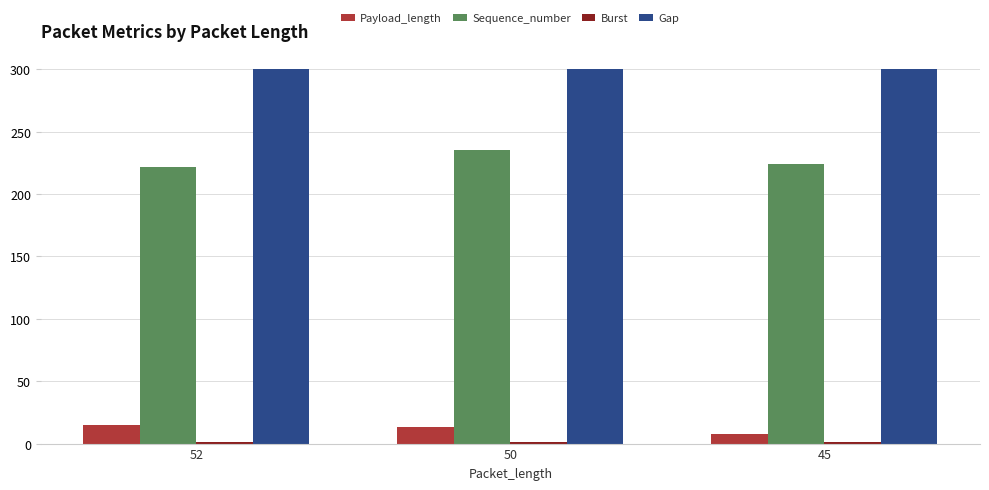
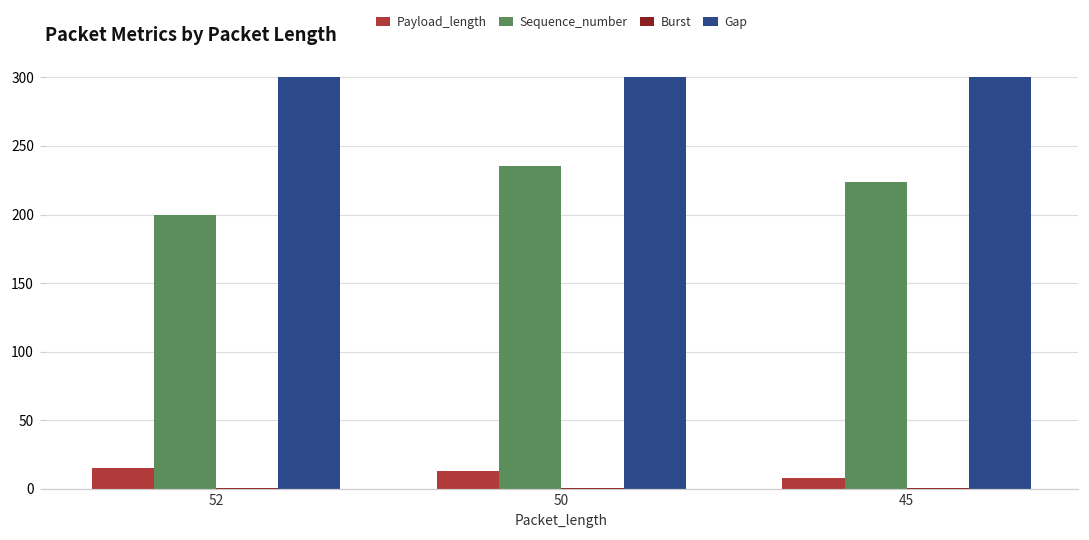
  {
    "Sequence_number": {
-     "52": 222,
+     "52": 200,
      "50": 235,
      "45": 224
    },
    "Gap": {
      "52": 300,
      "50": 300,
      "45": 300
    }
  }
